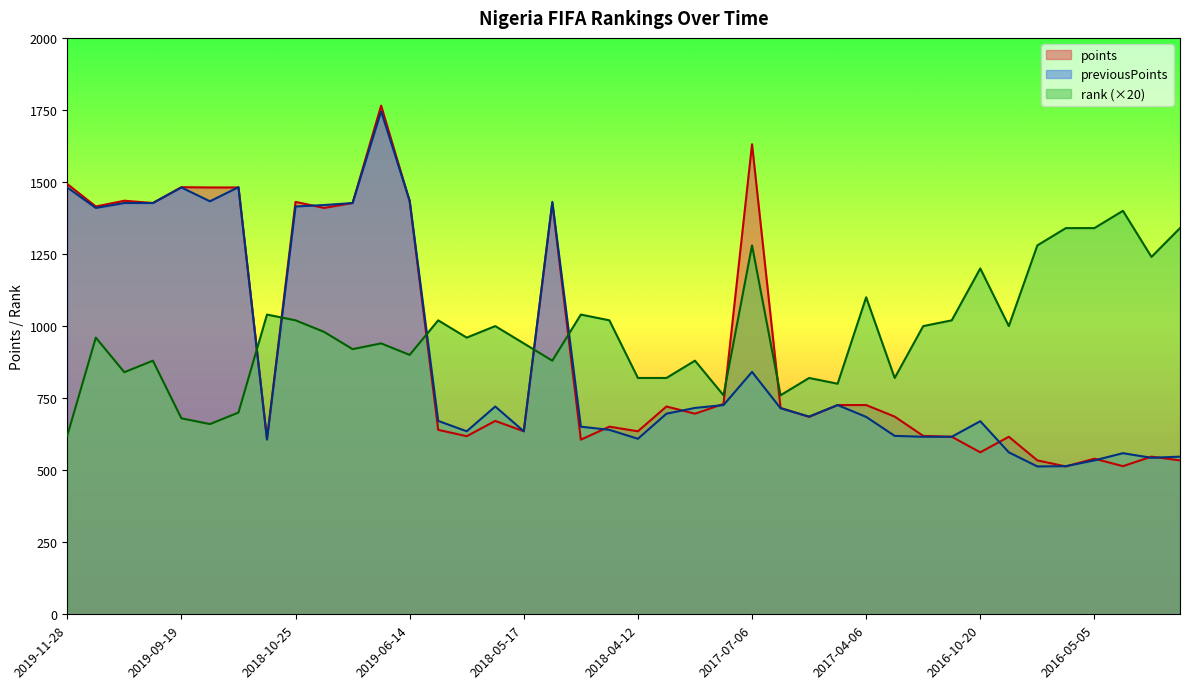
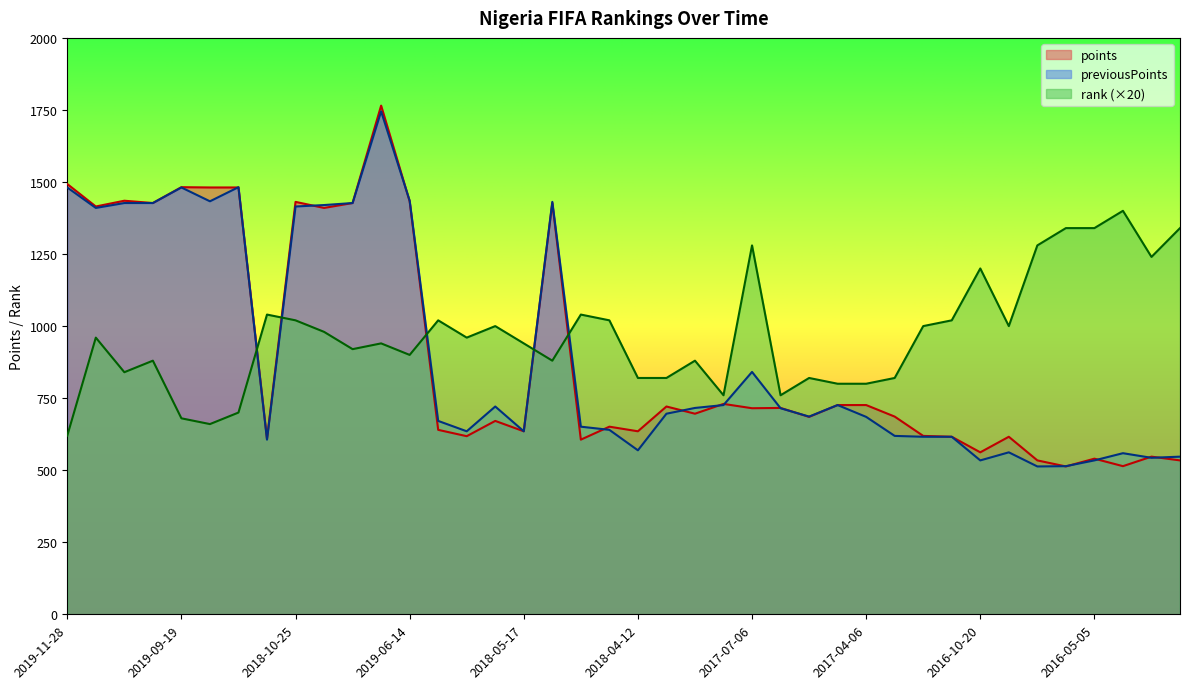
  {
    "points": {
      "2019-11-28": 1490,
      "2018-10-25": 1430,
      "2018-04-12": 640,
-     "2017-07-06": 1630,
+     "2017-07-06": 720,
      "2017-04-06": 730,
      "2016-10-20": 560
    },
    "previousPoints": {
      "2019-11-28": 1480,
      "2018-10-25": 1420,
-     "2018-04-12": 610,
+     "2018-04-12": 570,
      "2017-07-06": 840,
      "2017-04-06": 690,
-     "2016-10-20": 670
+     "2016-10-20": 530
    },
    "rank (×20)": {
      "2019-11-28": 620,
      "2019-09-19": 680,
      "2018-10-25": 1020,
      "2019-06-14": 900,
      "2018-05-17": 940,
      "2018-04-12": 820,
      "2017-07-06": 1280,
-     "2017-04-06": 1100,
+     "2017-04-06": 800,
      "2016-10-20": 1200,
      "2016-05-05": 1340
    }
  }
